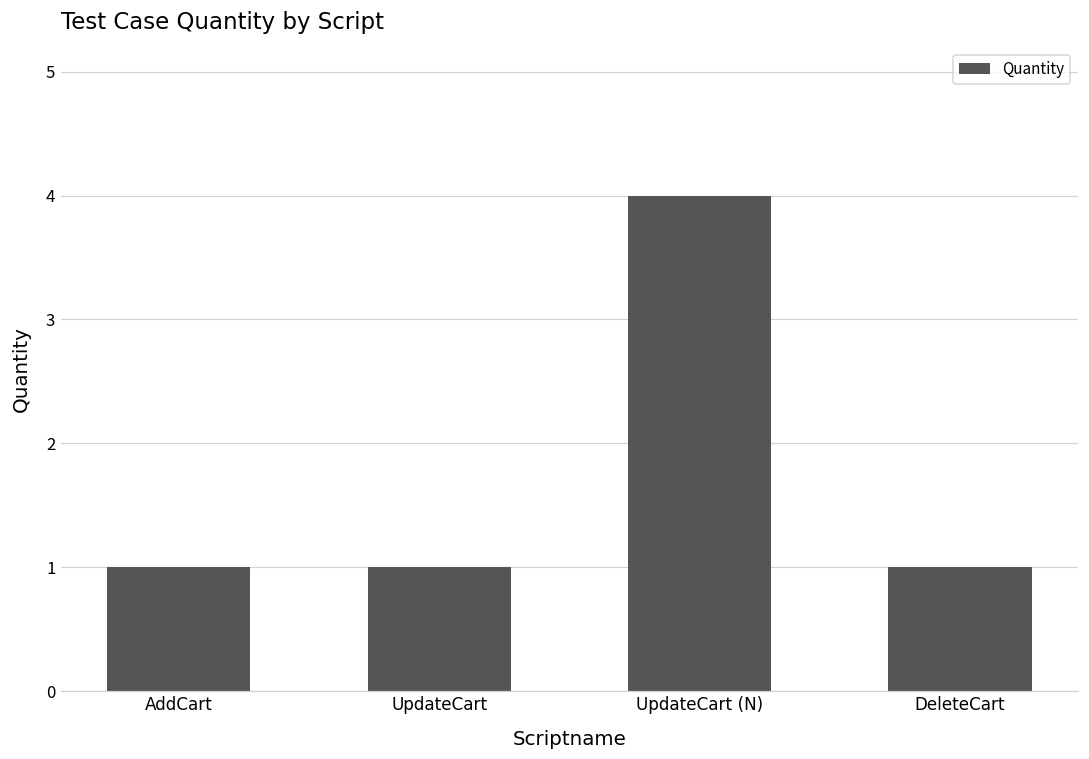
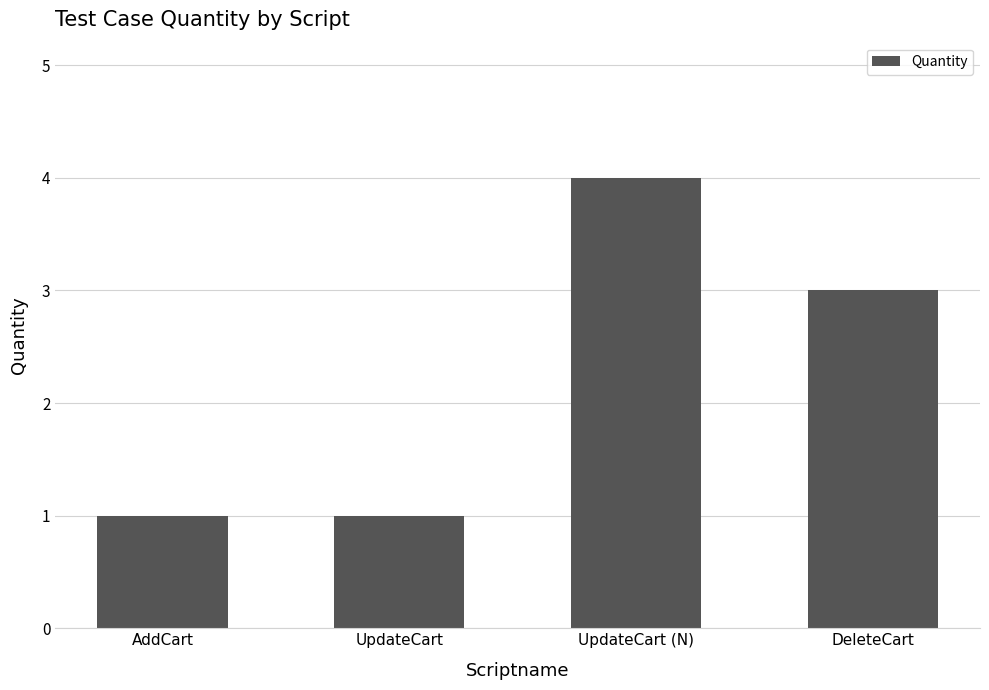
  {
    "AddCart": 1,
    "UpdateCart": 1,
    "UpdateCart (N)": 4,
-   "DeleteCart": 1
+   "DeleteCart": 3
  }
